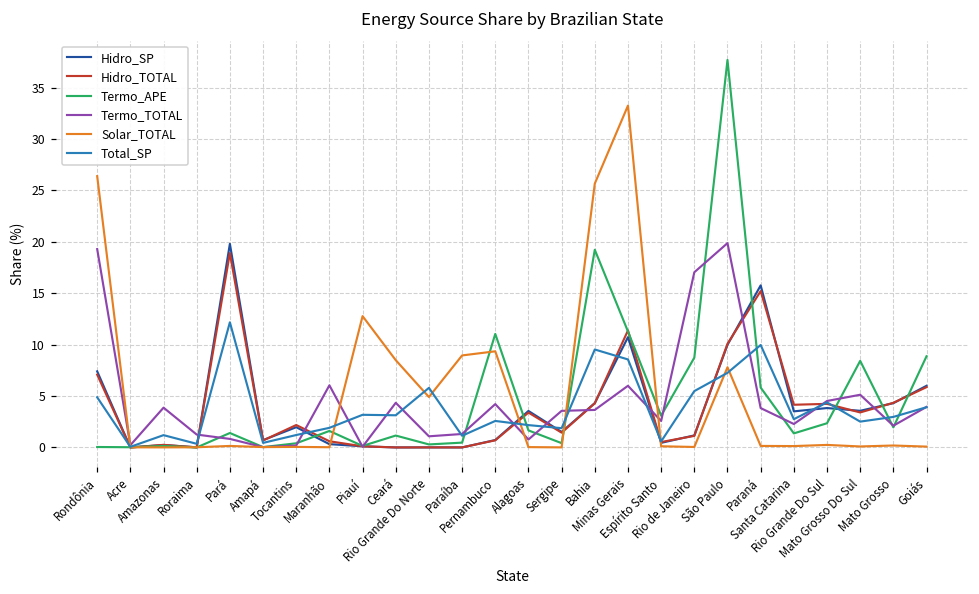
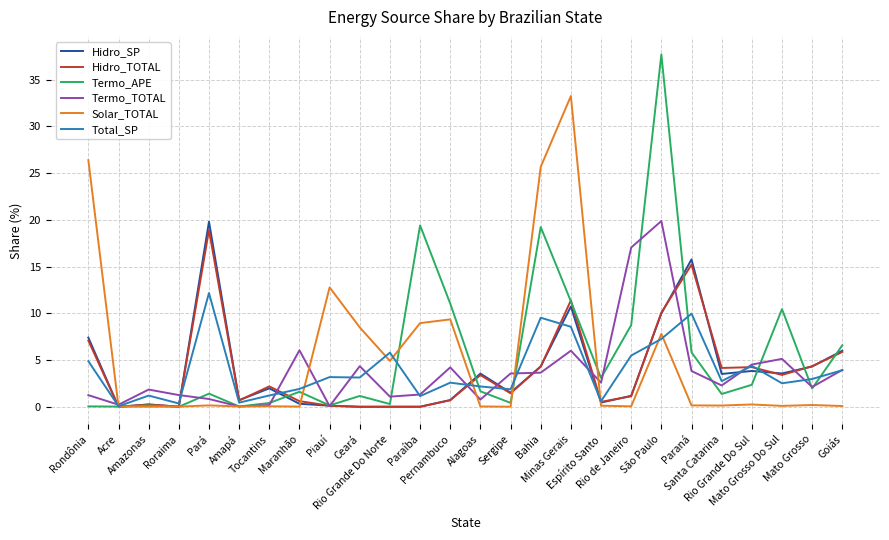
  {
    "Hidro_TOTAL": {
      "Rondônia": 7,
      "Pará": 19,
      "Maranhão": 1,
      "Paraná": 15,
      "Santa Catarina": 4
    },
    "Termo_APE": {
      "Rondônia": 0,
      "Pará": 1,
      "Maranhão": 2,
      "Ceará": 1,
      "Rio Grande Do Norte": 0,
-     "Paraíba": 0,
+     "Paraíba": 19,
      "Pernambuco": 11,
      "Alagoas": 2,
      "Sergipe": 0,
      "Bahia": 19,
      "Espírito Santo": 3,
      "Rio de Janeiro": 9,
      "São Paulo": 38,
      "Paraná": 6,
      "Santa Catarina": 1,
      "Rio Grande Do Sul": 2,
-     "Mato Grosso Do Sul": 8,
-     "Goiás": 9
+     "Mato Grosso Do Sul": 10,
+     "Goiás": 7
    },
    "Termo_TOTAL": {
-     "Rondônia": 19,
-     "Amazonas": 4,
+     "Rondônia": 1,
+     "Amazonas": 2,
      "Roraima": 1,
      "Pará": 1,
      "Maranhão": 6,
      "Ceará": 4,
      "Rio Grande Do Norte": 1,
      "Pernambuco": 4,
      "Alagoas": 1,
      "Sergipe": 4,
      "Bahia": 4,
      "Minas Gerais": 6,
      "Espírito Santo": 3,
      "Rio de Janeiro": 17,
      "São Paulo": 20,
      "Paraná": 4,
      "Santa Catarina": 2,
      "Mato Grosso Do Sul": 5
    },
    "Solar_TOTAL": {
      "Rondônia": 26,
      "Pará": 0,
      "Maranhão": 0,
      "Piauí": 13,
      "Ceará": 8,
      "Rio Grande Do Norte": 5,
      "Paraíba": 9,
      "Pernambuco": 9,
      "Alagoas": 0,
      "Sergipe": 0,
      "Bahia": 26,
      "Minas Gerais": 33,
      "Espírito Santo": 0,
      "Rio de Janeiro": 0,
      "São Paulo": 8,
      "Paraná": 0,
      "Santa Catarina": 0,
      "Rio Grande Do Sul": 0,
      "Mato Grosso Do Sul": 0,
      "Mato Grosso": 0,
      "Goiás": 0
    }
  }
